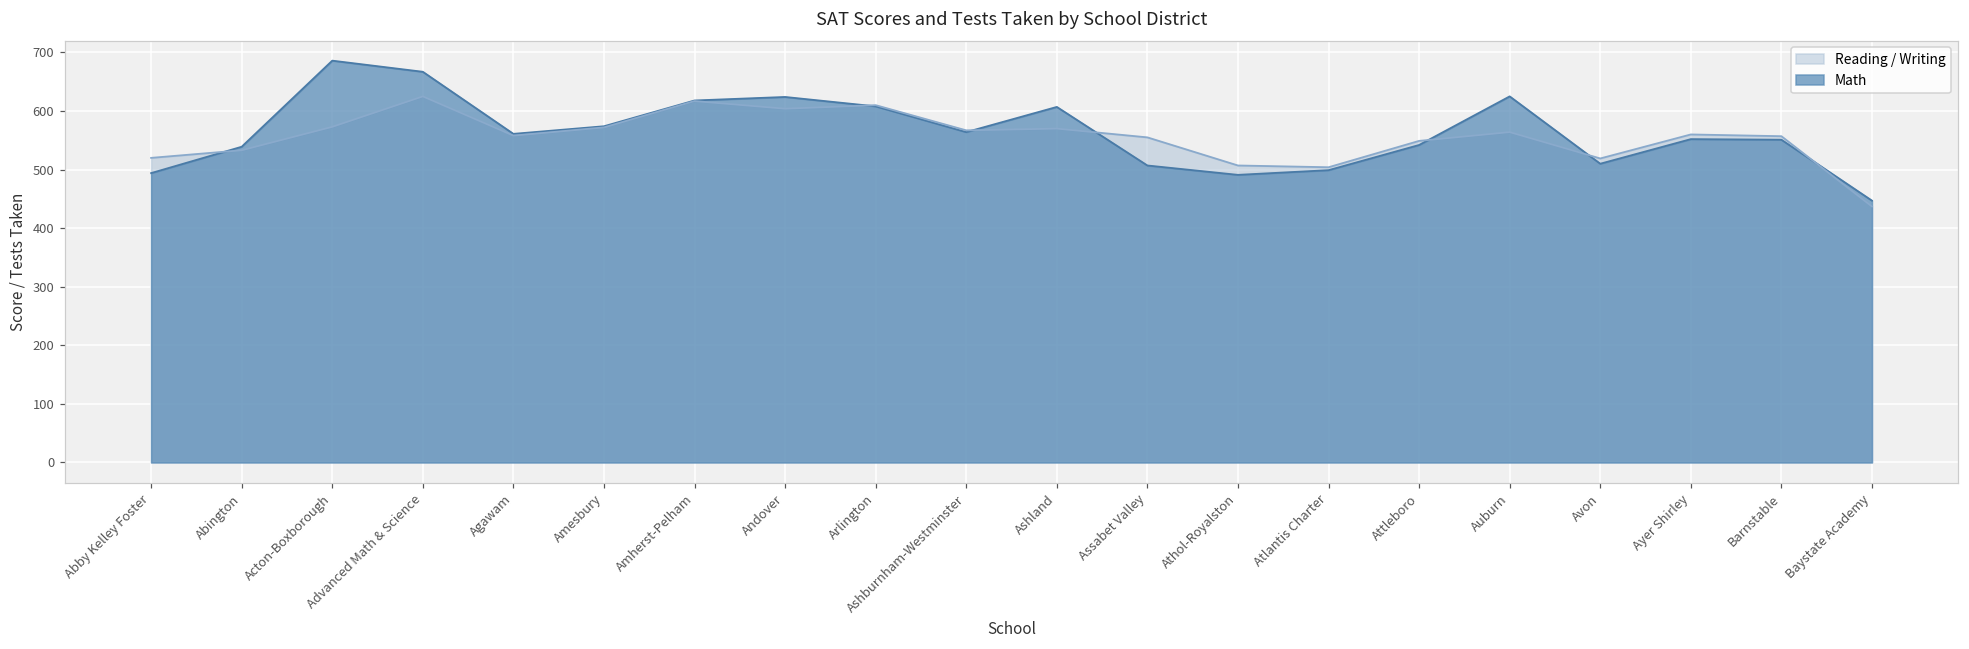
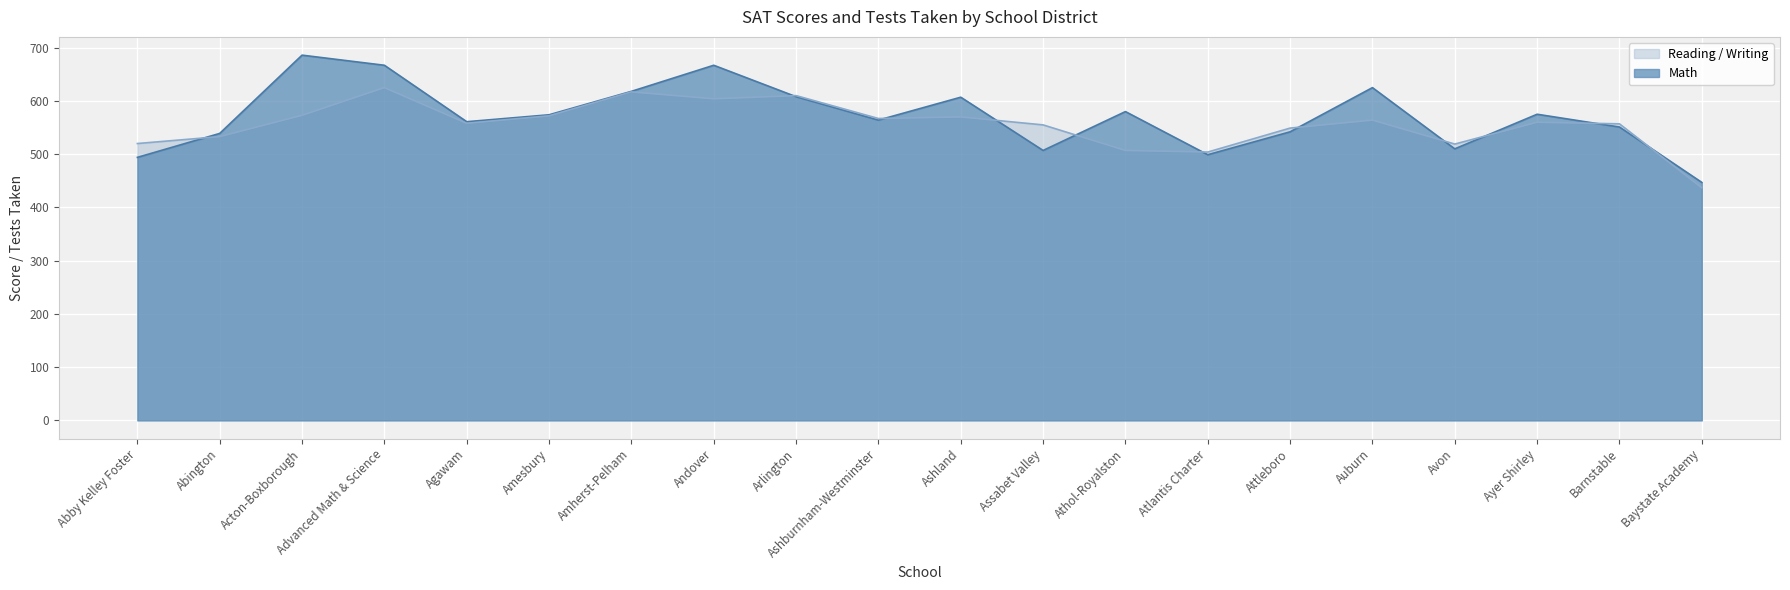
  {
    "Reading / Writing": {
      "Abby Kelley Foster": 520,
      "Abington": 530,
      "Acton-Boxborough": 570,
      "Advanced Math & Science": 630,
      "Andover": 600,
      "Ashland": 570,
      "Assabet Valley": 560,
      "Athol-Royalston": 510,
      "Atlantis Charter": 500,
      "Attleboro": 550,
      "Auburn": 560,
      "Avon": 520,
      "Ayer Shirley": 560,
      "Barnstable": 560,
      "Baystate Academy": 440
    },
    "Math": {
      "Abby Kelley Foster": 490,
      "Abington": 540,
      "Acton-Boxborough": 690,
      "Advanced Math & Science": 670,
-     "Andover": 620,
+     "Andover": 670,
      "Ashland": 610,
      "Assabet Valley": 510,
-     "Athol-Royalston": 490,
+     "Athol-Royalston": 580,
      "Atlantis Charter": 500,
      "Attleboro": 540,
      "Auburn": 630,
      "Avon": 510,
-     "Ayer Shirley": 550,
+     "Ayer Shirley": 580,
      "Barnstable": 550,
      "Baystate Academy": 450
    }
  }
